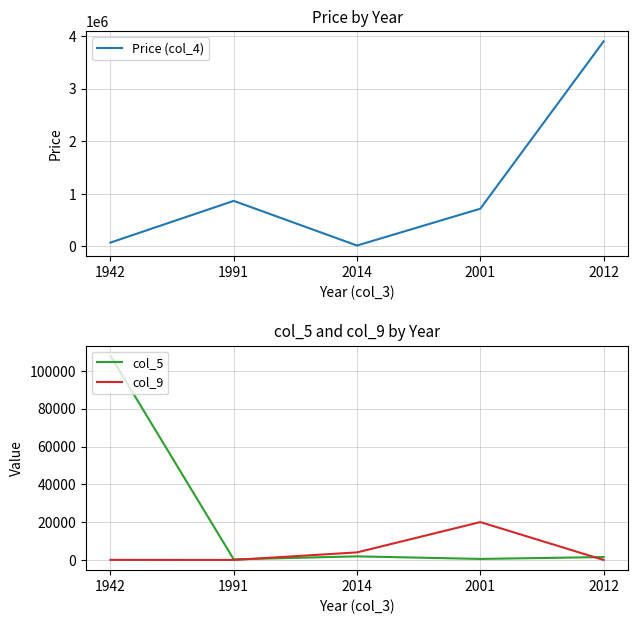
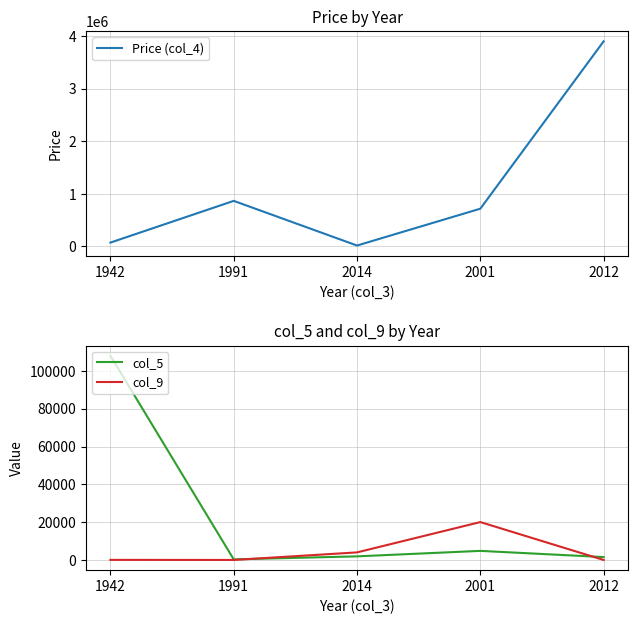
  {
    "Price by Year": {
      "1942": 100000,
      "1991": 900000,
      "2014": 0,
      "2001": 700000,
      "2012": 3900000
    },
    "col_5 and col_9 by Year": {
      "col_5": {
        "2014": 2000,
-       "2001": 1000,
+       "2001": 5000,
        "2012": 2000
      },
      "col_9": {
        "1942": 0,
        "2014": 4000,
        "2001": 20000,
        "2012": 0
      }
    }
  }
